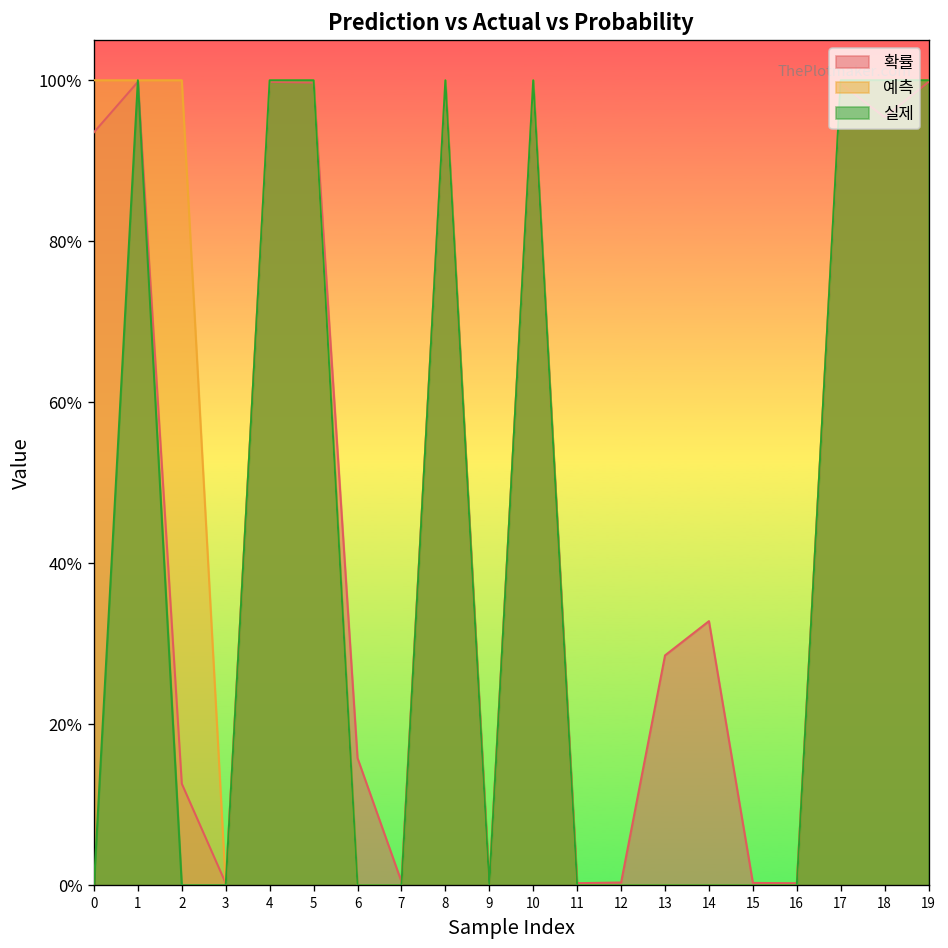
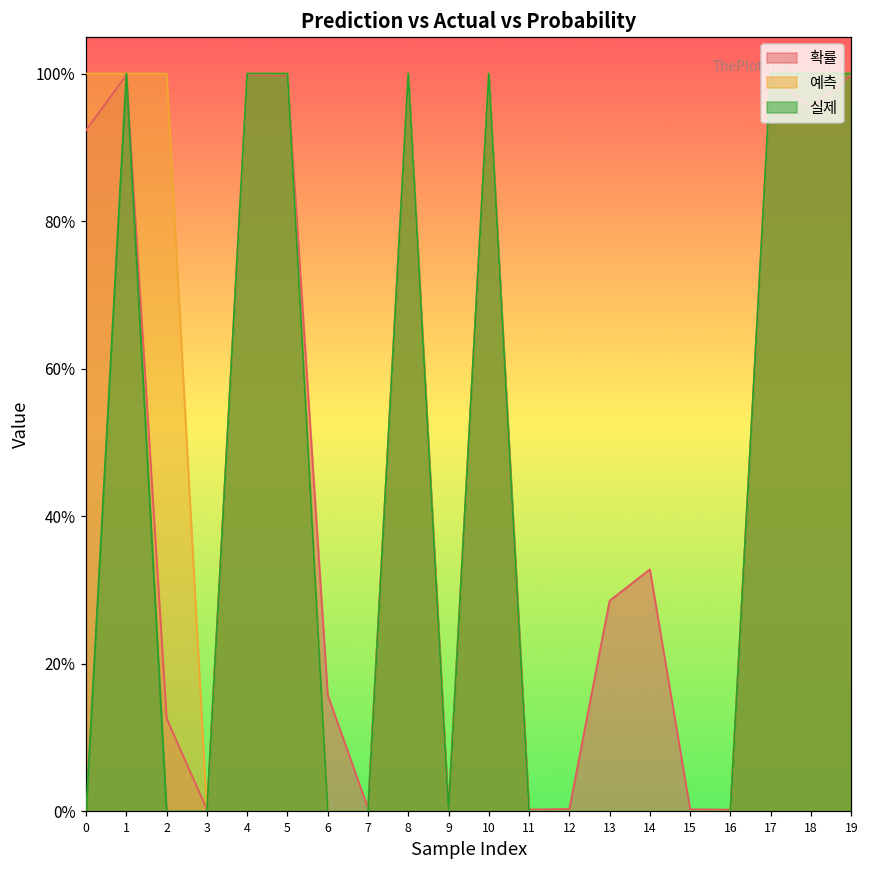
  {
    "확률": {
-     "0": "94%",
+     "0": "92%",
      "2": "13%",
      "6": "16%",
      "7": "0%",
      "13": "29%",
      "14": "33%"
    },
    "예측": {
      "0": "100%",
      "2": "100%"
    },
    "실제": {
      "0": "0%",
      "2": "0%"
    }
  }
